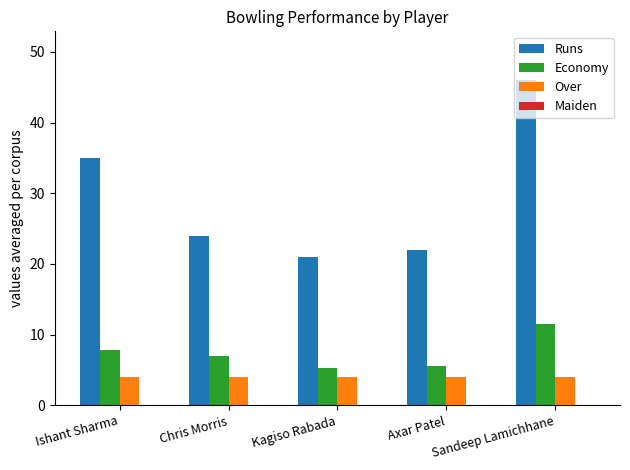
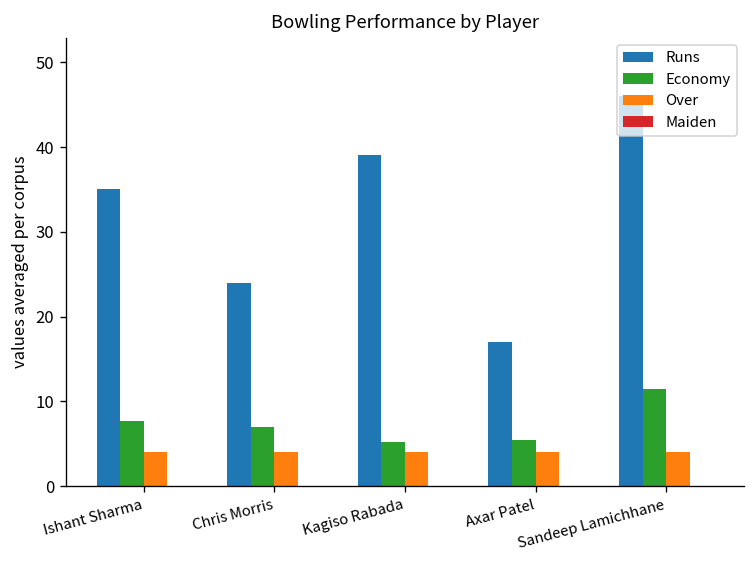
  {
    "Runs": {
      "Ishant Sharma": 35,
      "Chris Morris": 24,
-     "Kagiso Rabada": 21,
-     "Axar Patel": 22
+     "Kagiso Rabada": 39,
+     "Axar Patel": 17
    },
    "Economy": {
      "Ishant Sharma": 8,
      "Chris Morris": 7,
      "Kagiso Rabada": 5,
      "Axar Patel": 6,
      "Sandeep Lamichhane": 12
    },
    "Over": {
      "Ishant Sharma": 4,
      "Chris Morris": 4,
      "Kagiso Rabada": 4,
      "Axar Patel": 4,
      "Sandeep Lamichhane": 4
    },
    "Maiden": {
      "Ishant Sharma": 0,
      "Chris Morris": 0,
      "Kagiso Rabada": 0,
      "Axar Patel": 0,
      "Sandeep Lamichhane": 0
    }
  }
